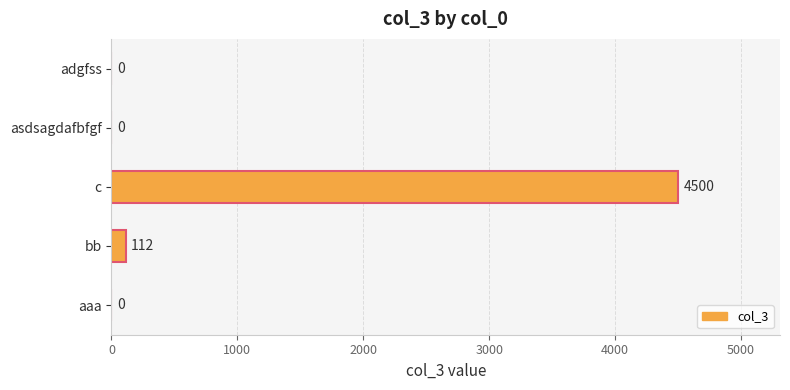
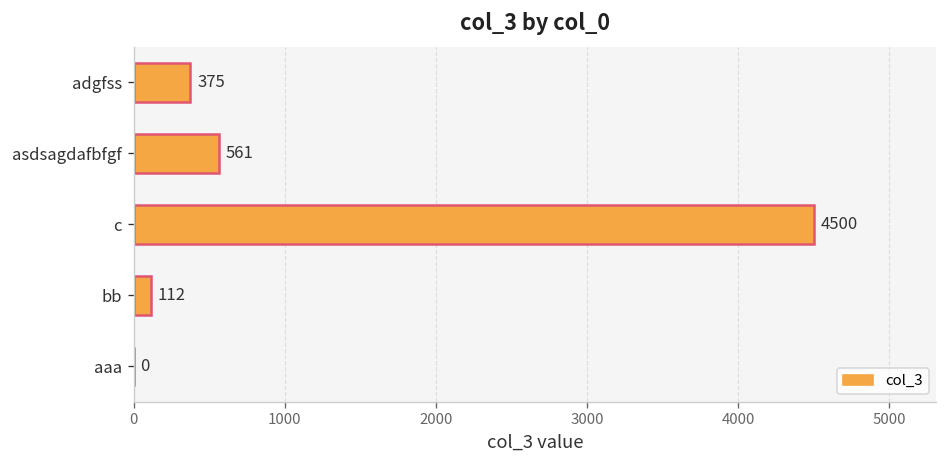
  {
-   "adgfss": 0,
-   "asdsagdafbfgf": 0,
+   "adgfss": 375,
+   "asdsagdafbfgf": 561,
    "c": 4500,
    "bb": 112,
    "aaa": 0
  }
